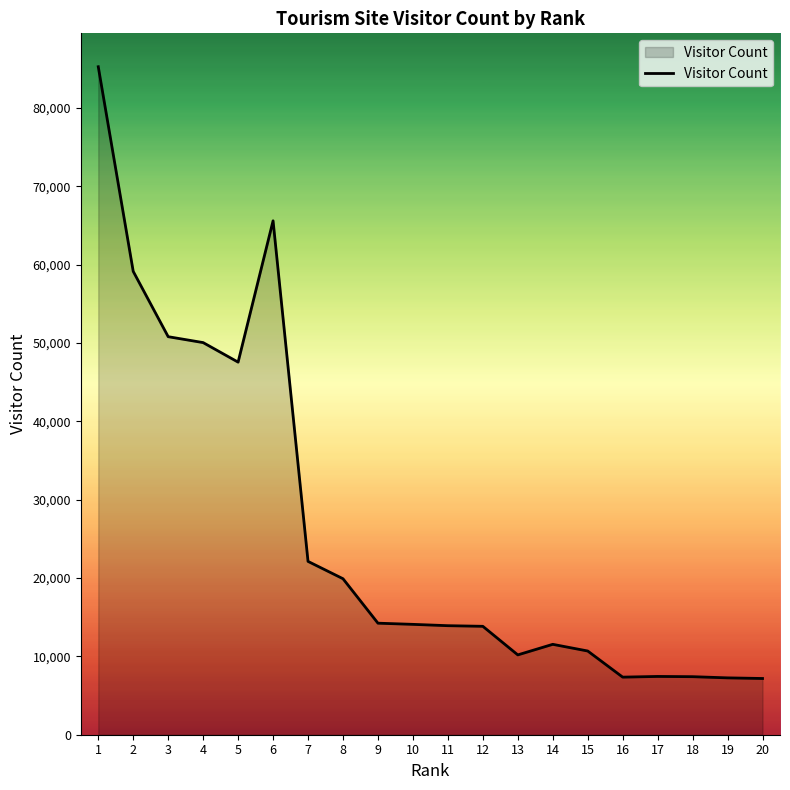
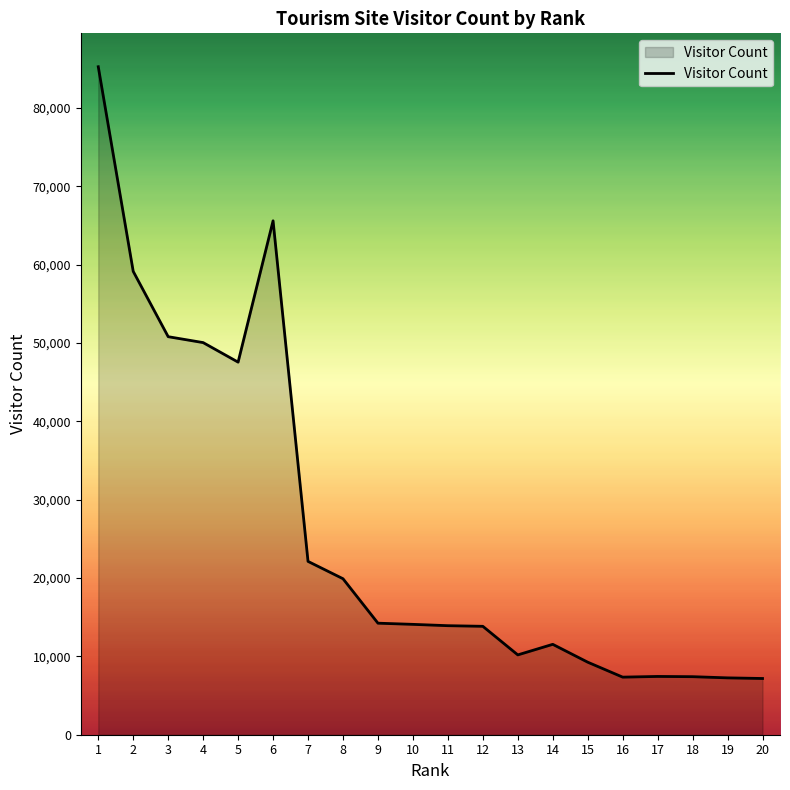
  {
    "1": "85,000",
    "2": "59,000",
    "3": "51,000",
    "4": "50,000",
    "5": "48,000",
    "6": "66,000",
    "7": "22,000",
    "8": "20,000",
    "9": "14,000",
    "10": "14,000",
    "11": "14,000",
    "12": "14,000",
    "13": "10,000",
    "14": "12,000",
-   "15": "11,000",
+   "15": "9,000",
    "16": "7,000",
    "17": "7,000",
    "18": "7,000",
    "19": "7,000",
    "20": "7,000"
  }
